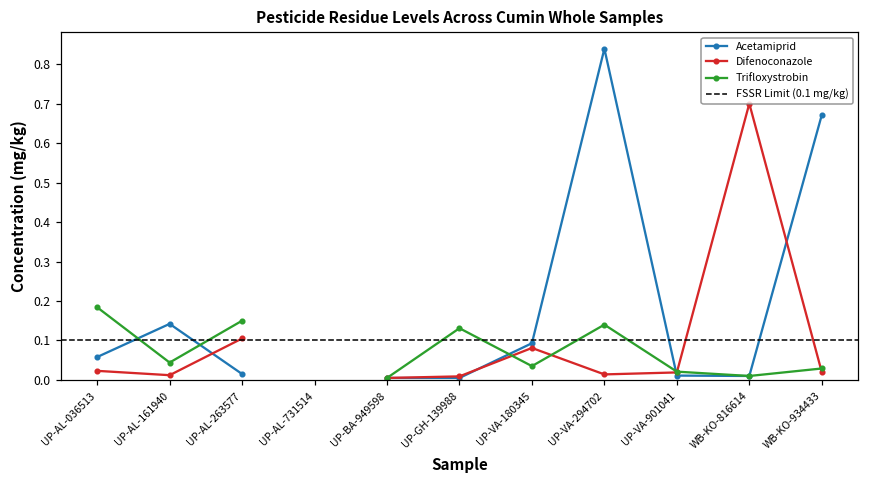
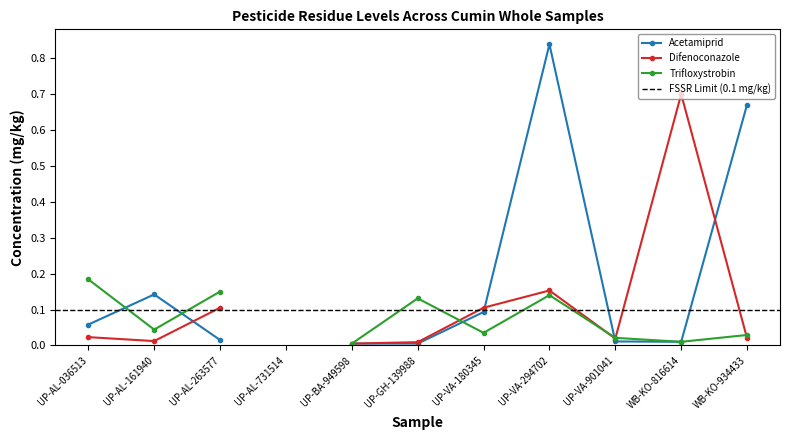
  {
    "Acetamiprid": {
      "UP-AL-036513": 0.06,
      "UP-AL-161940": 0.14,
      "UP-AL-263577": 0.02,
      "UP-VA-180345": 0.09,
      "UP-VA-294702": 0.84,
      "UP-VA-901041": 0.01,
      "WB-KO-934433": 0.67
    },
    "Difenoconazole": {
      "UP-AL-036513": 0.02,
      "UP-AL-161940": 0.01,
      "UP-AL-263577": 0.11,
-     "UP-VA-180345": 0.08,
-     "UP-VA-294702": 0.01,
+     "UP-VA-180345": 0.11,
+     "UP-VA-294702": 0.15,
      "WB-KO-934433": 0.02
    },
    "Trifloxystrobin": {
      "UP-AL-036513": 0.18,
      "UP-AL-161940": 0.04,
      "UP-AL-263577": 0.15,
      "UP-GH-139988": 0.13,
      "UP-VA-180345": 0.04,
      "UP-VA-294702": 0.14,
      "WB-KO-934433": 0.03
    }
  }
